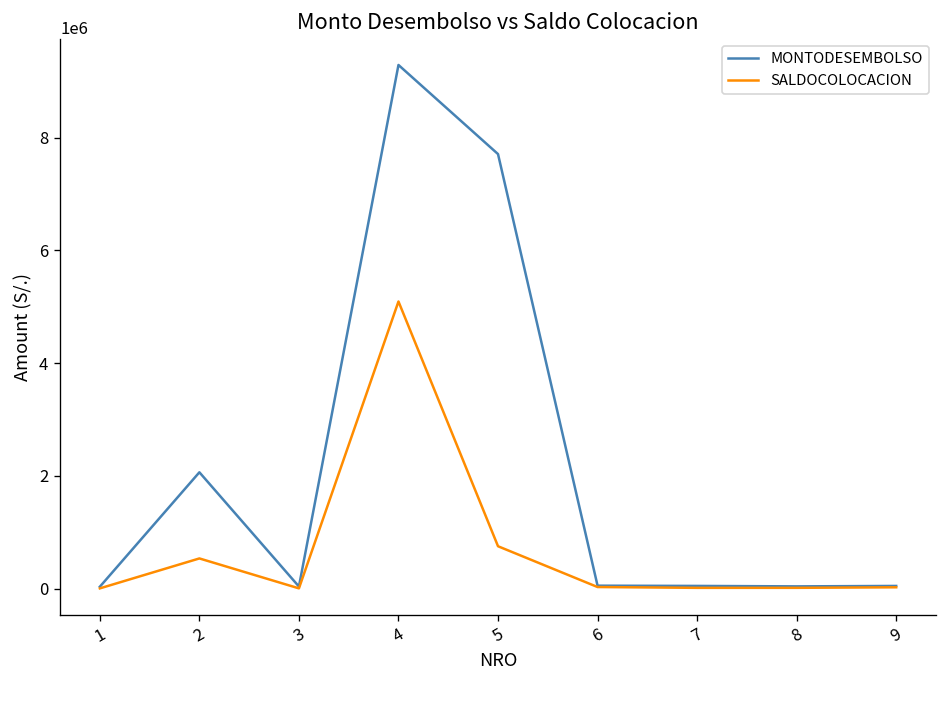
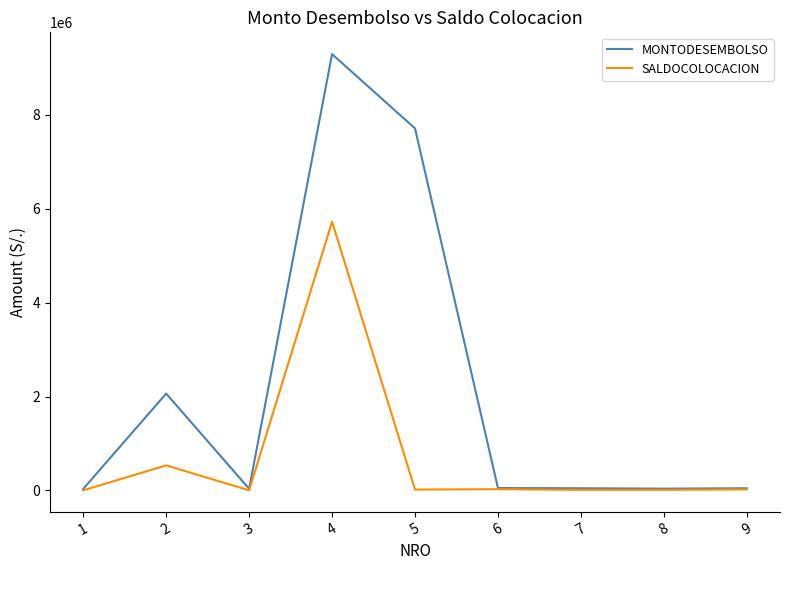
  {
    "MONTODESEMBOLSO": {
      "2": 2100000,
      "4": 9300000,
      "5": 7700000
    },
    "SALDOCOLOCACION": {
      "2": 500000,
-     "4": 5100000,
-     "5": 800000
+     "4": 5700000,
+     "5": 0
    }
  }
